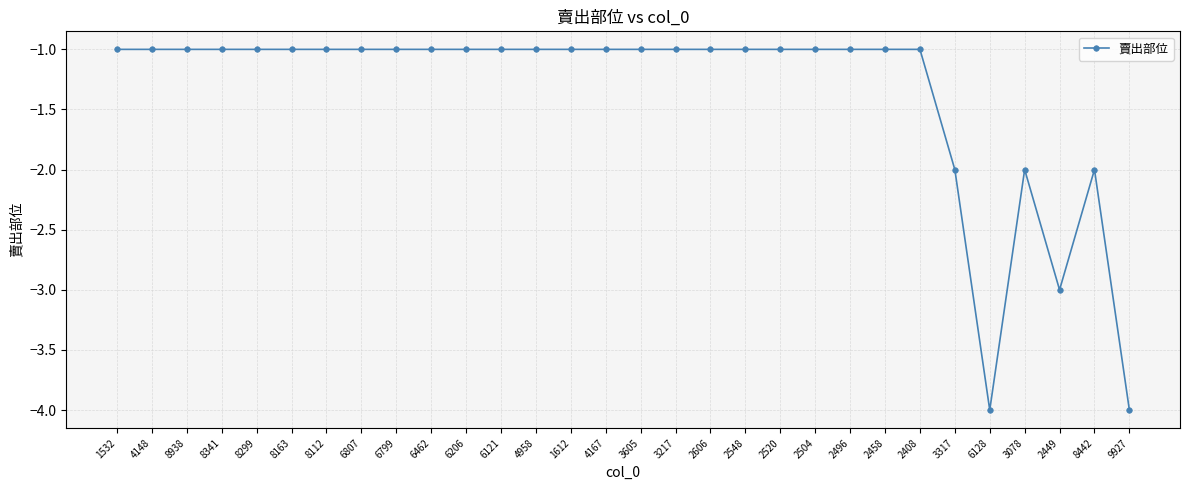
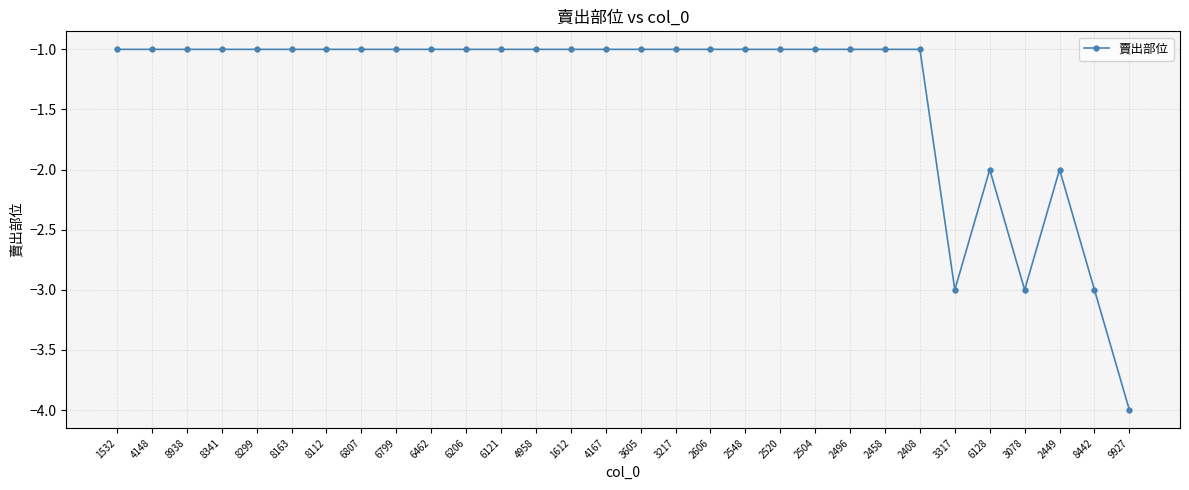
  {
    "1532": -1,
    "4148": -1,
    "8938": -1,
    "8341": -1,
    "8299": -1,
    "8163": -1,
    "8112": -1,
    "6807": -1,
    "6799": -1,
    "6462": -1,
    "6206": -1,
    "6121": -1,
    "4958": -1,
    "1612": -1,
    "4167": -1,
    "3605": -1,
    "3217": -1,
    "2606": -1,
    "2548": -1,
    "2520": -1,
    "2504": -1,
    "2496": -1,
    "2458": -1,
    "2408": -1,
-   "3317": -2,
-   "6128": -4,
-   "3078": -2,
-   "2449": -3,
-   "8442": -2,
+   "3317": -3,
+   "6128": -2,
+   "3078": -3,
+   "2449": -2,
+   "8442": -3,
    "9927": -4
  }
